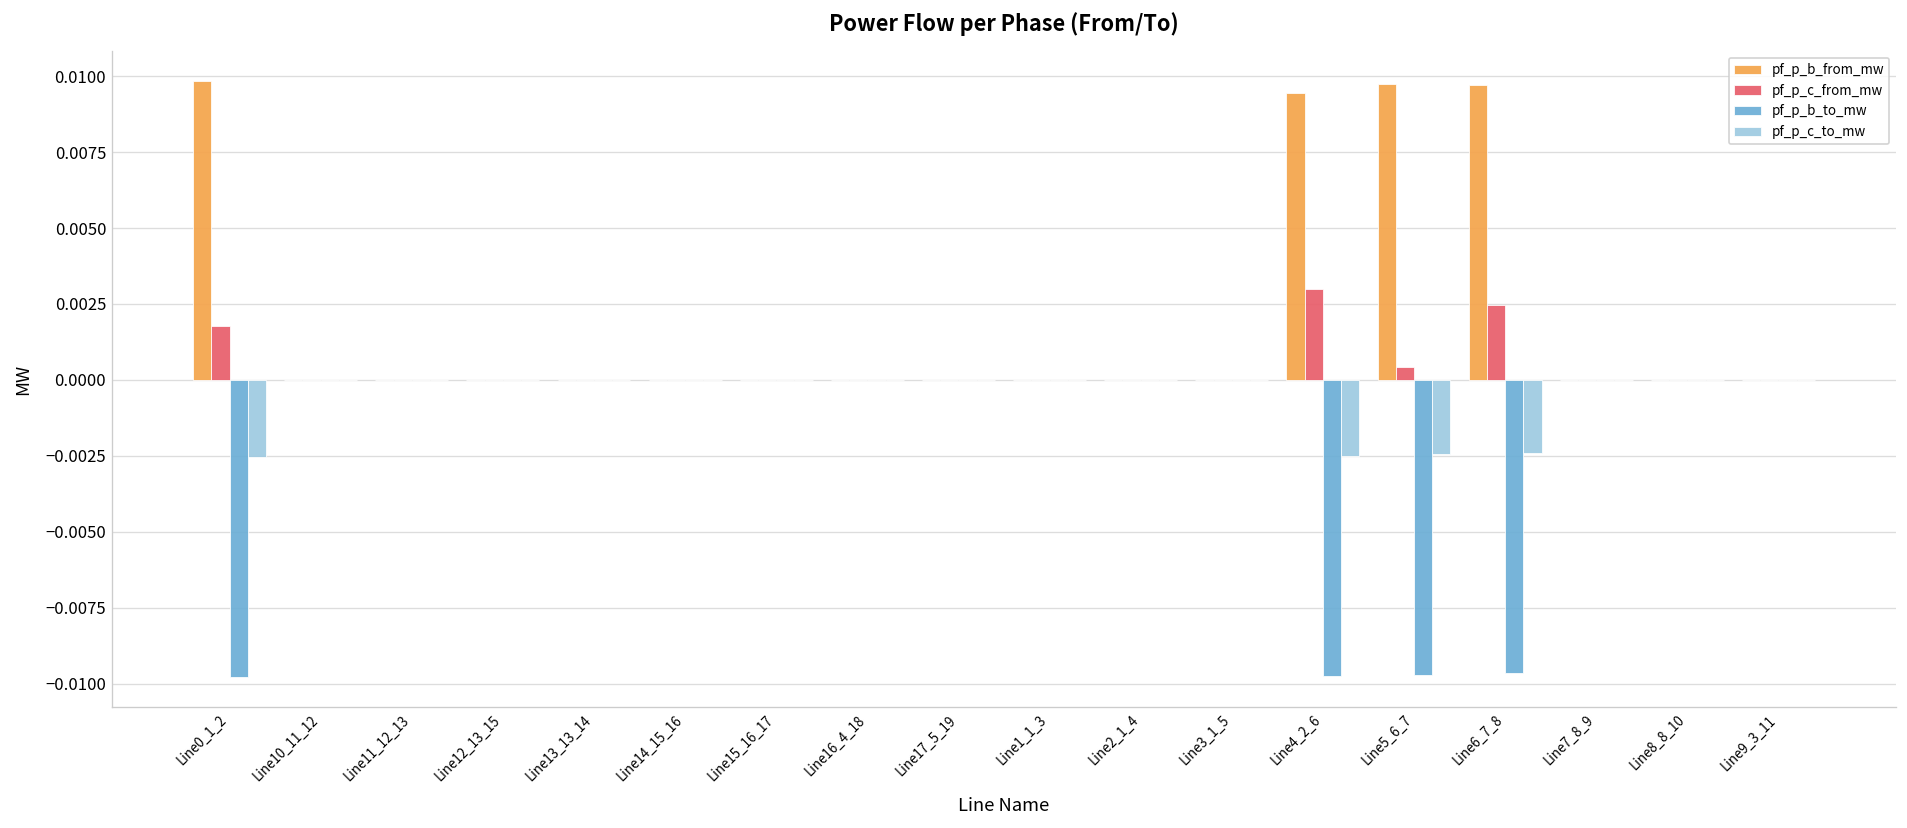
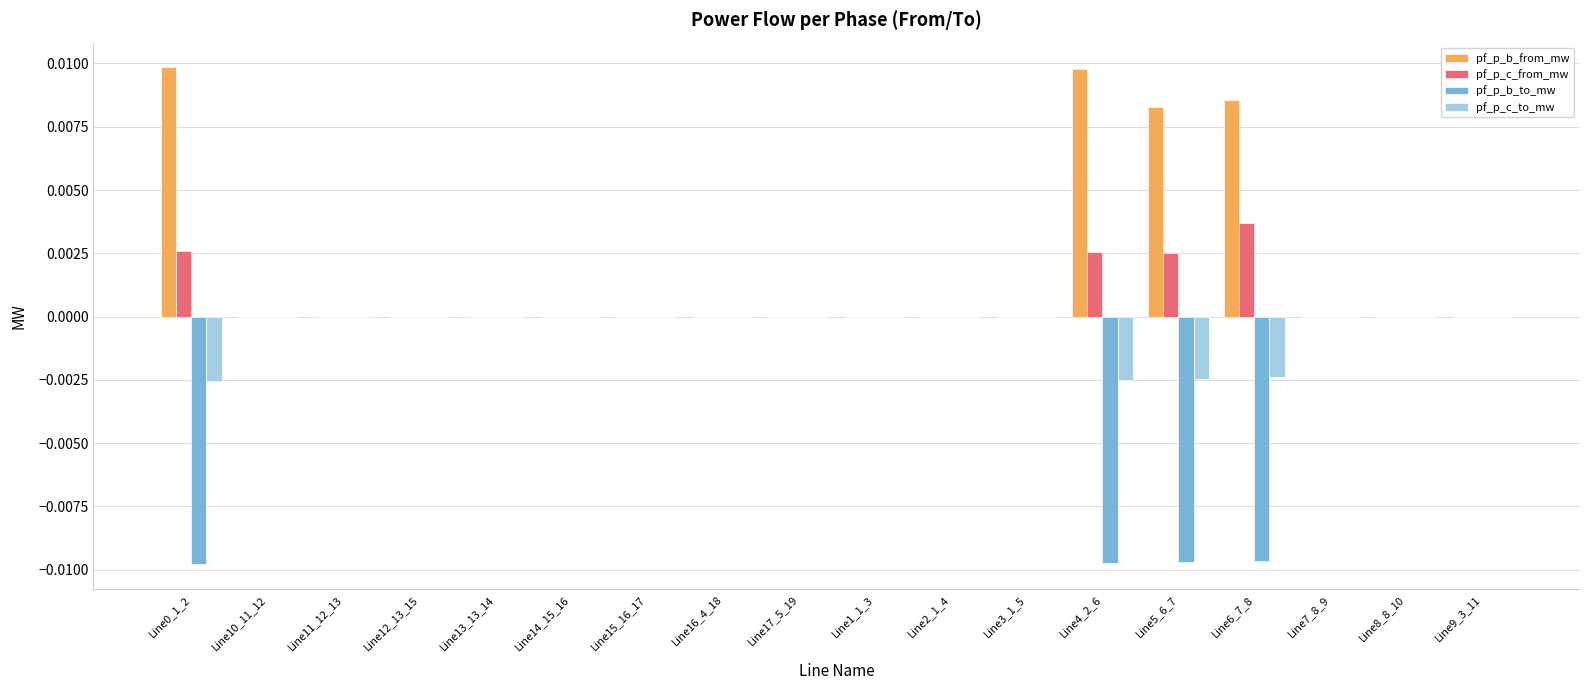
  {
    "pf_p_b_from_mw": {
      "Line0_1_2": 0.0098,
-     "Line4_2_6": 0.0094,
-     "Line5_6_7": 0.0097,
-     "Line6_7_8": 0.0097
+     "Line4_2_6": 0.0098,
+     "Line5_6_7": 0.0083,
+     "Line6_7_8": 0.0085
    },
    "pf_p_c_from_mw": {
-     "Line0_1_2": 0.0018,
-     "Line4_2_6": 0.0030,
-     "Line5_6_7": 0.0004,
-     "Line6_7_8": 0.0025
+     "Line0_1_2": 0.0026,
+     "Line4_2_6": 0.0025,
+     "Line5_6_7": 0.0025,
+     "Line6_7_8": 0.0037
    }
  }
